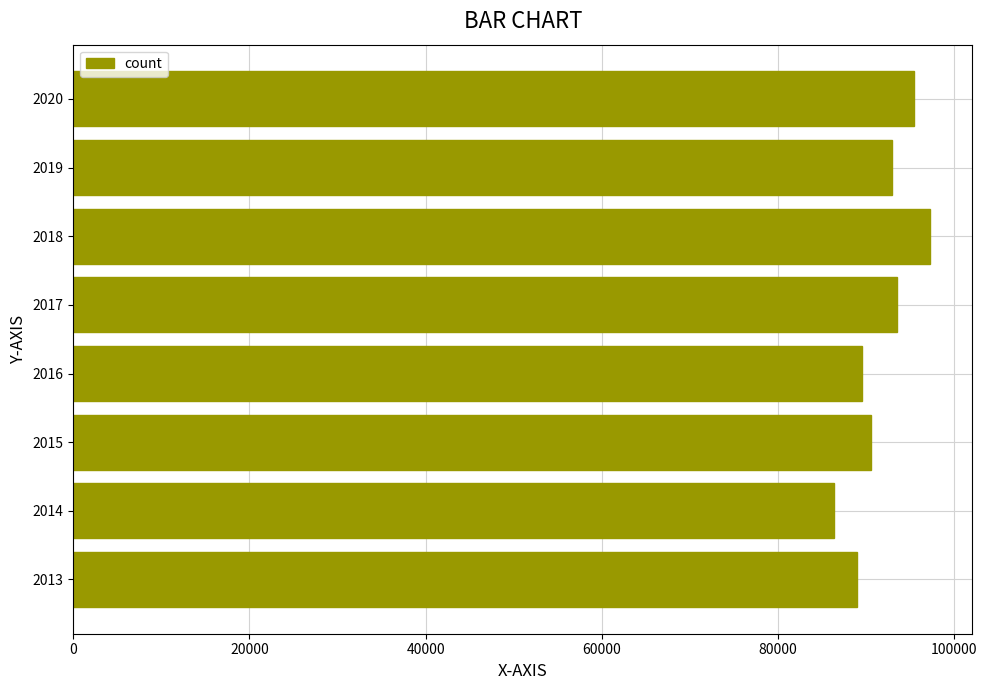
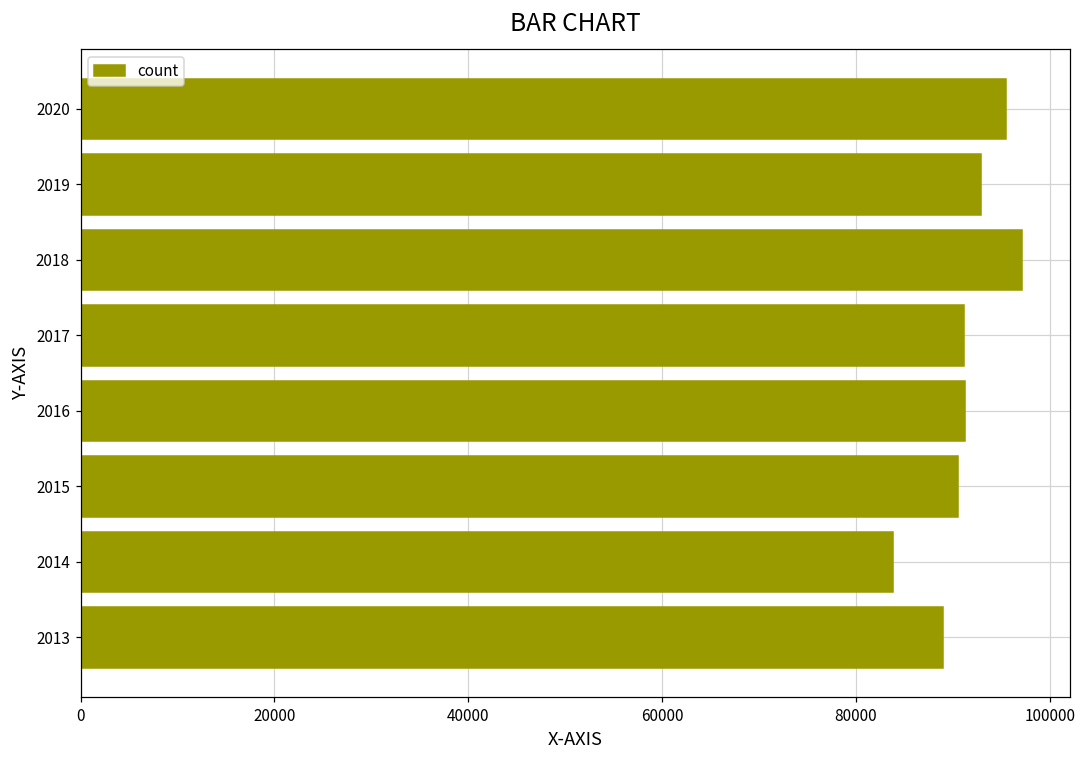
  {
    "2020": 95000,
    "2019": 93000,
    "2018": 97000,
-   "2017": 93000,
-   "2016": 90000,
+   "2017": 91000,
+   "2016": 91000,
    "2015": 91000,
-   "2014": 86000,
+   "2014": 84000,
    "2013": 89000
  }
